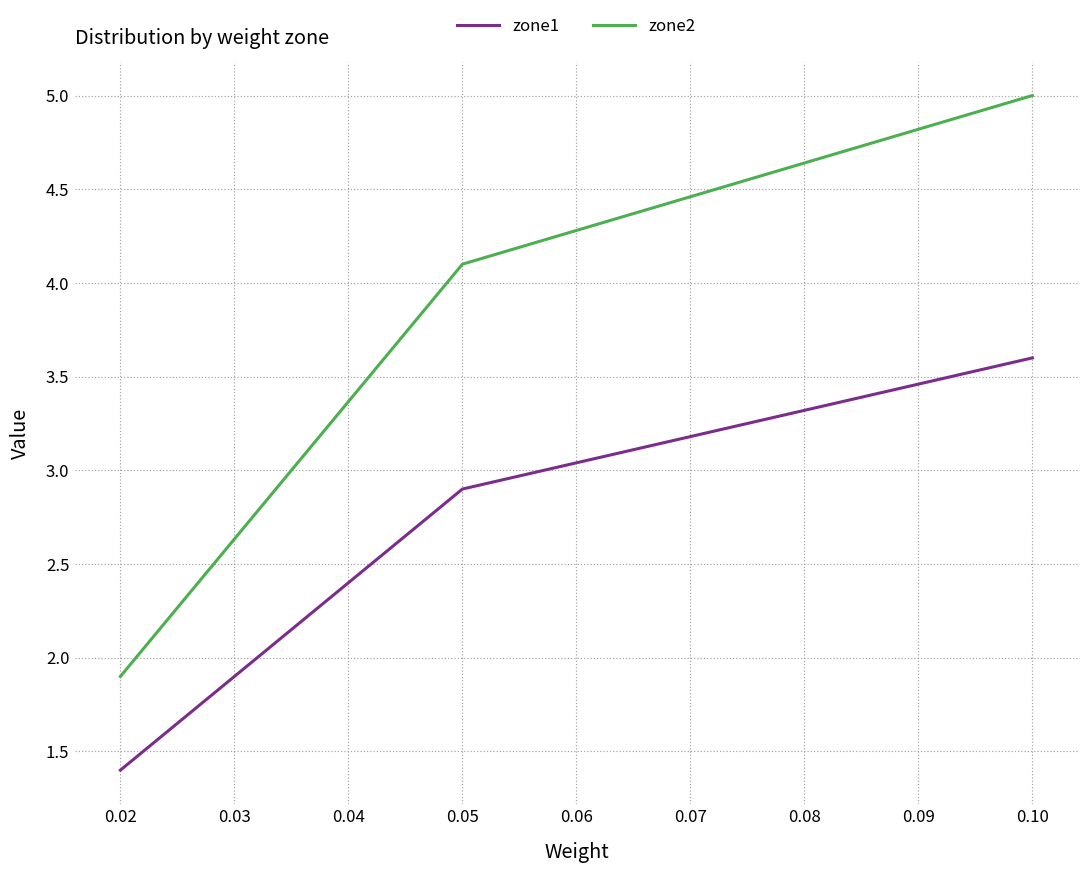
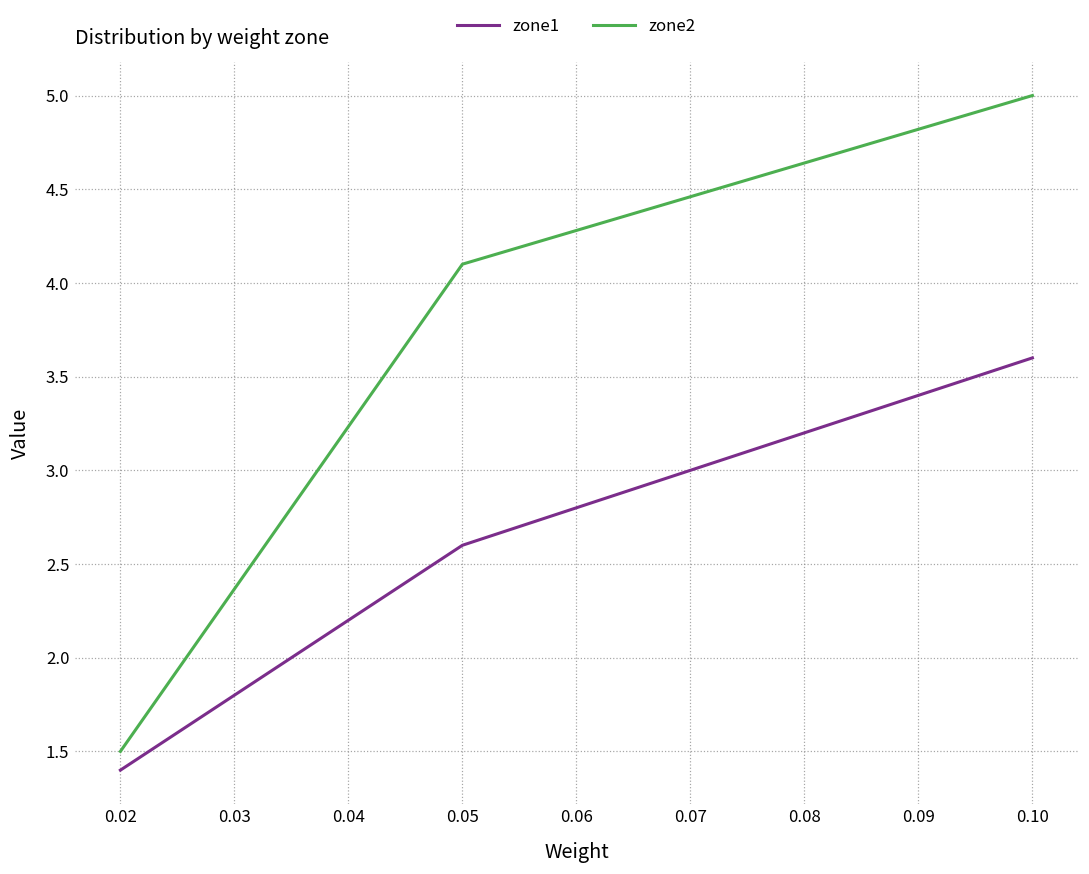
  {
    "zone1": {
      "0.02": 1.4,
-     "0.05": 2.9,
+     "0.05": 2.6,
      "0.10": 3.6
    },
    "zone2": {
-     "0.02": 1.9,
+     "0.02": 1.5,
      "0.05": 4.1,
      "0.10": 5.0
    }
  }
